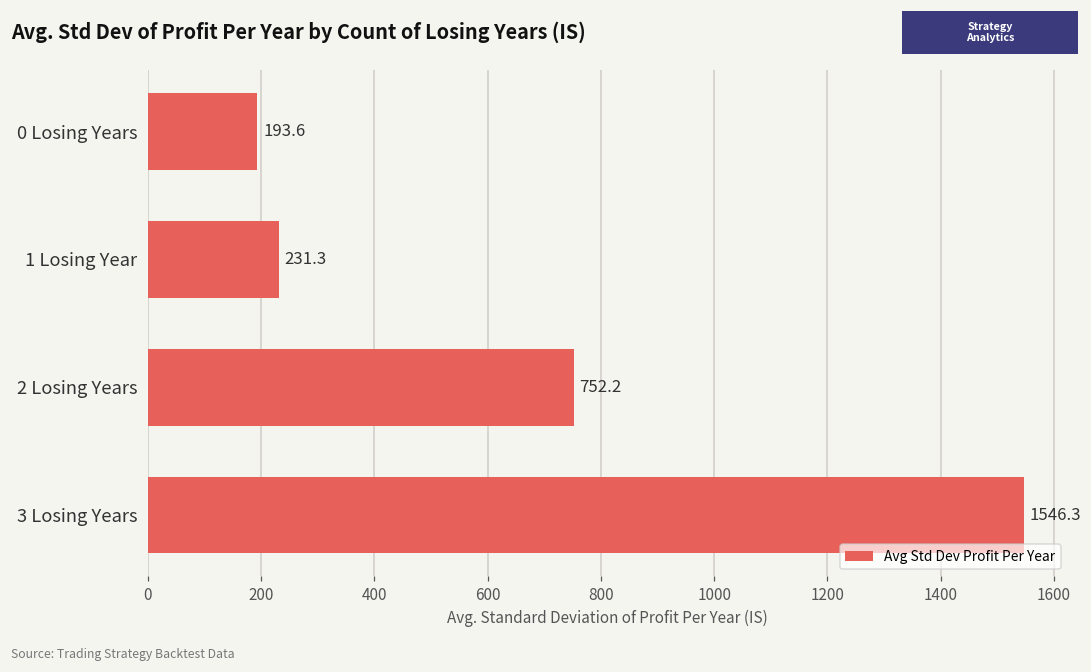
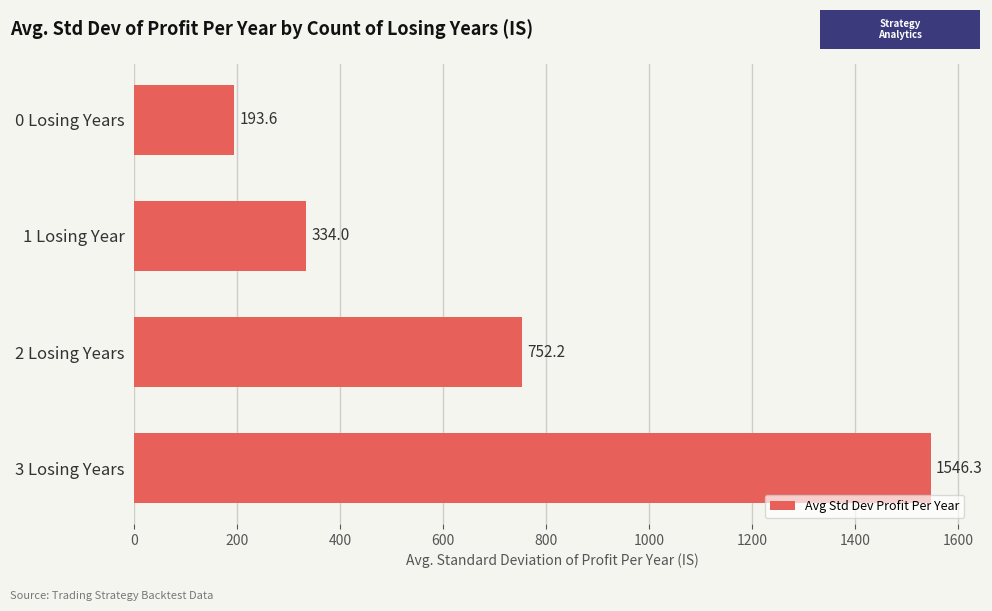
  {
    "0 Losing Years": 193.6,
-   "1 Losing Year": 231.3,
+   "1 Losing Year": 334.0,
    "2 Losing Years": 752.2,
    "3 Losing Years": 1546.3
  }
